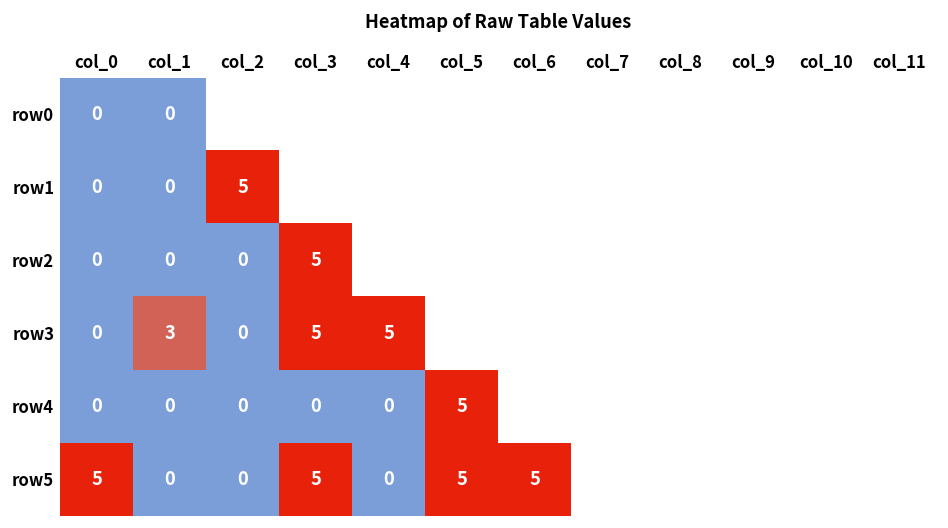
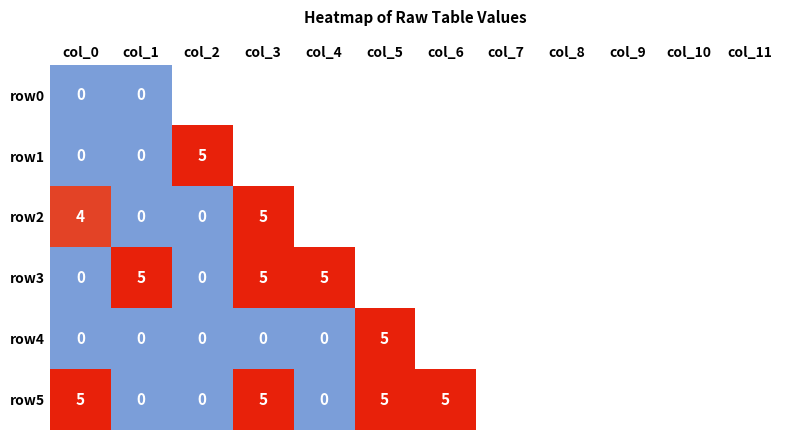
  {
    "row0": {
      "col_0": 0,
      "col_1": 0
    },
    "row1": {
      "col_0": 0,
      "col_1": 0,
      "col_2": 5
    },
    "row2": {
-     "col_0": 0,
+     "col_0": 4,
      "col_1": 0,
      "col_2": 0,
      "col_3": 5
    },
    "row3": {
      "col_0": 0,
-     "col_1": 3,
+     "col_1": 5,
      "col_2": 0,
      "col_3": 5,
      "col_4": 5
    },
    "row4": {
      "col_0": 0,
      "col_1": 0,
      "col_2": 0,
      "col_3": 0,
      "col_4": 0,
      "col_5": 5
    },
    "row5": {
      "col_0": 5,
      "col_1": 0,
      "col_2": 0,
      "col_3": 5,
      "col_4": 0,
      "col_5": 5,
      "col_6": 5
    }
  }
